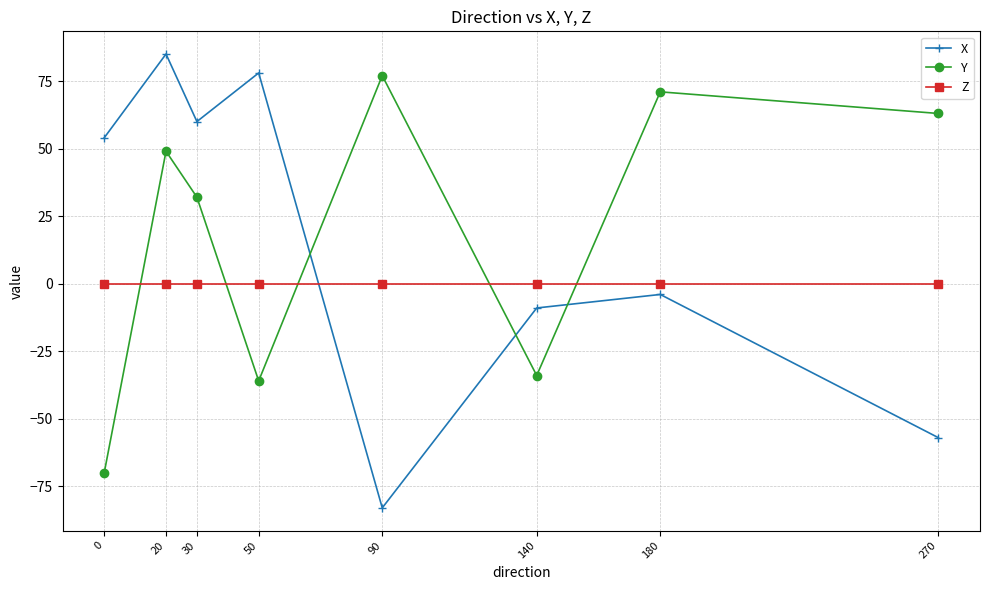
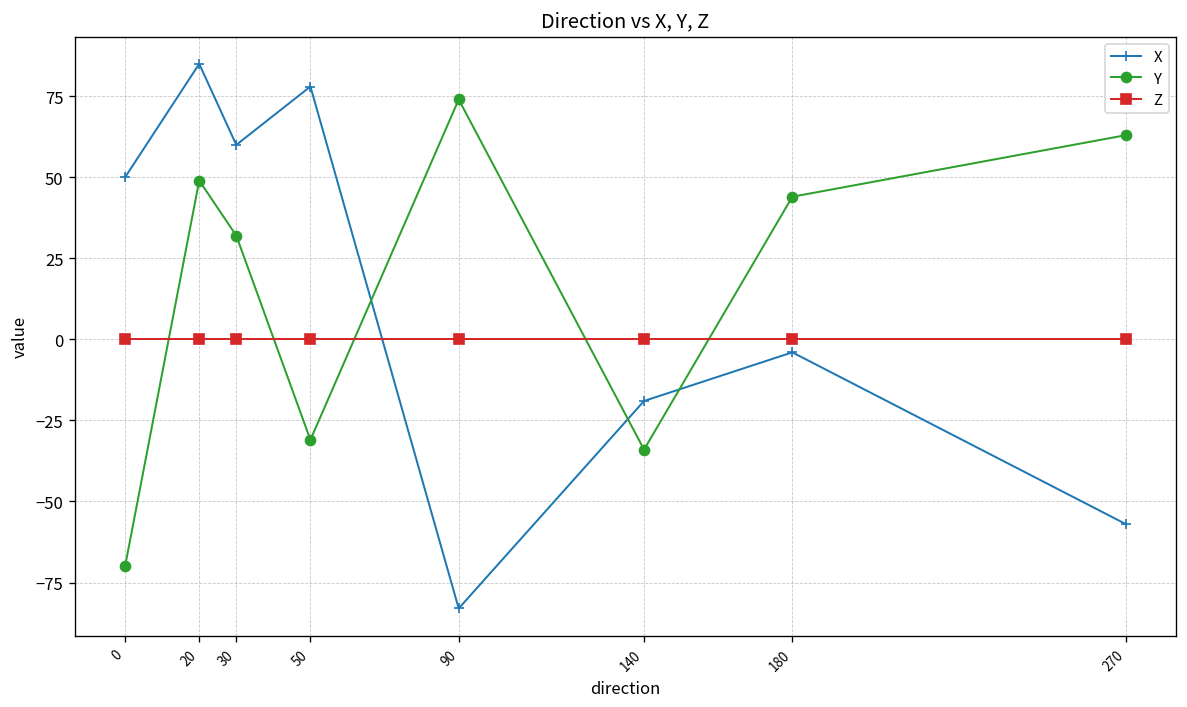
  {
    "X": {
-     "0": 54,
+     "0": 50,
      "20": 85,
      "30": 60,
      "50": 78,
      "90": -83,
-     "140": -9,
+     "140": -19,
      "180": -4,
      "270": -57
    },
    "Y": {
      "0": -70,
      "20": 49,
      "30": 32,
-     "50": -36,
-     "90": 77,
+     "50": -31,
+     "90": 74,
      "140": -34,
-     "180": 71,
+     "180": 44,
      "270": 63
    },
    "Z": {
      "0": 0,
      "20": 0,
      "30": 0,
      "50": 0,
      "90": 0,
      "140": 0,
      "180": 0,
      "270": 0
    }
  }
